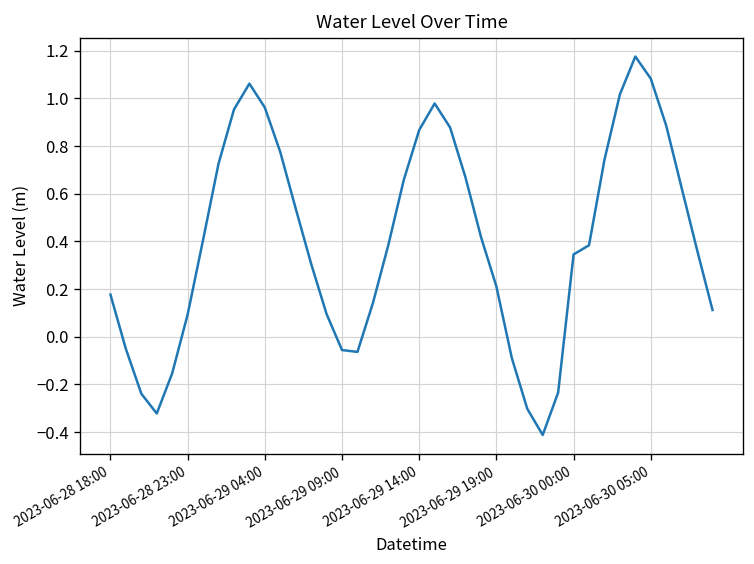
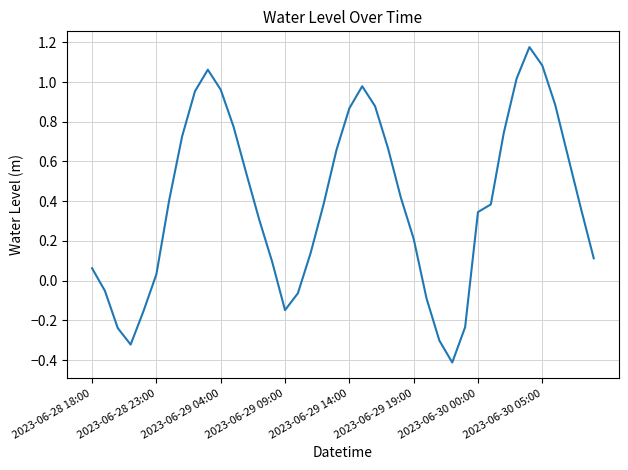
  {
-   "2023-06-28 18:00": 0.18,
-   "2023-06-28 23:00": 0.09,
+   "2023-06-28 18:00": 0.06,
+   "2023-06-28 23:00": 0.03,
    "2023-06-29 04:00": 0.96,
-   "2023-06-29 09:00": -0.06,
+   "2023-06-29 09:00": -0.15,
    "2023-06-29 14:00": 0.87,
    "2023-06-29 19:00": 0.21,
    "2023-06-30 00:00": 0.35,
    "2023-06-30 05:00": 1.08
  }
